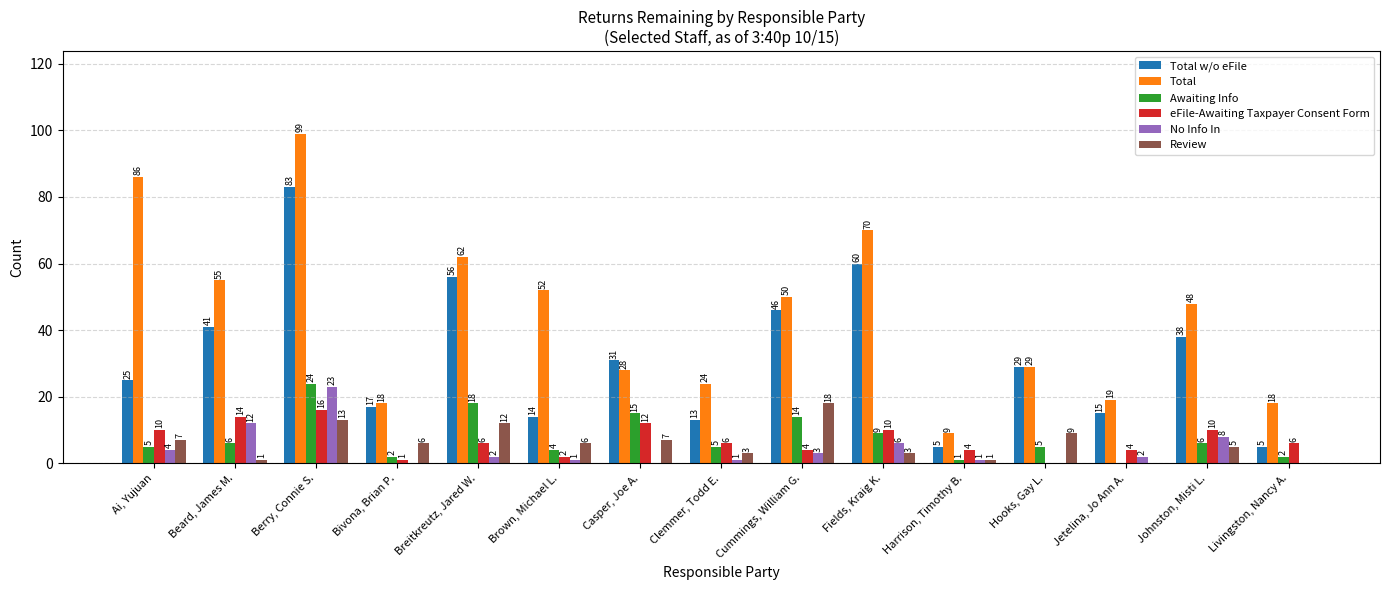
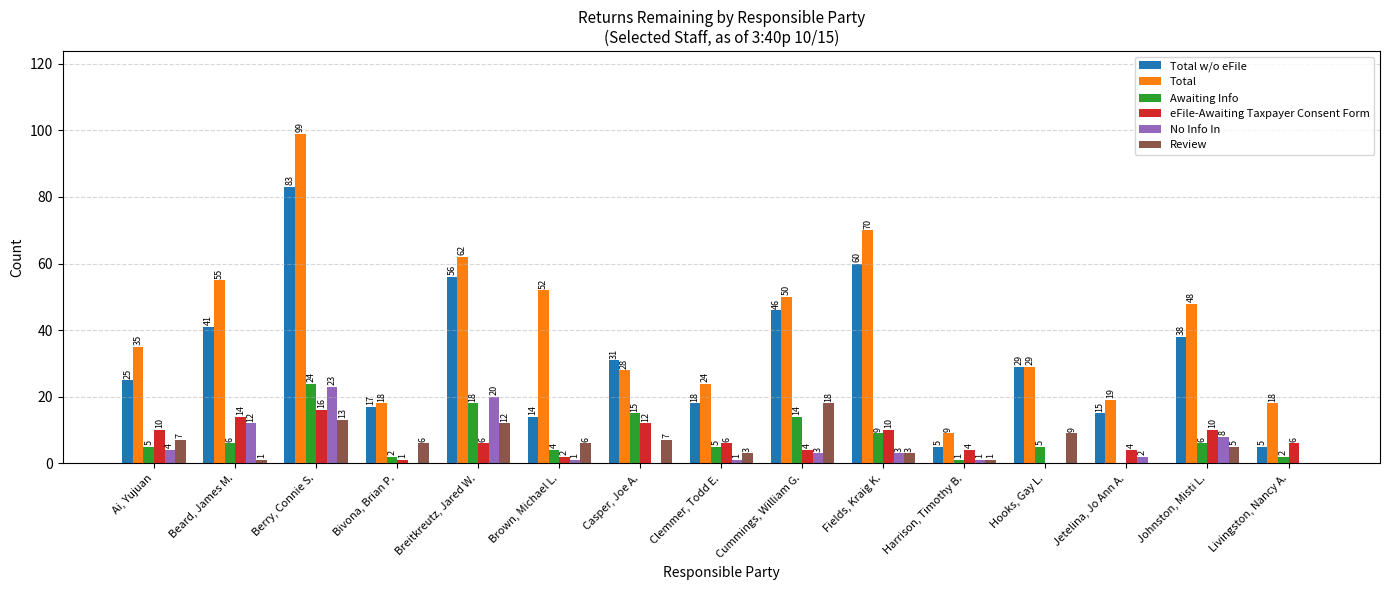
  {
    "Total w/o eFile": {
      "Ai, Yujuan": 25,
      "Beard, James M.": 41,
      "Berry, Connie S.": 83,
      "Bivona, Brian P.": 17,
      "Breitkreutz, Jared W.": 56,
      "Brown, Michael L.": 14,
      "Casper, Joe A.": 31,
-     "Clemmer, Todd E.": 13,
+     "Clemmer, Todd E.": 18,
      "Cummings, William G.": 46,
      "Fields, Kraig K.": 60,
      "Harrison, Timothy B.": 5,
      "Hooks, Gay L.": 29,
      "Jetelina, Jo Ann A.": 15,
      "Johnston, Misti L.": 38,
      "Livingston, Nancy A.": 5
    },
    "Total": {
-     "Ai, Yujuan": 86,
+     "Ai, Yujuan": 35,
      "Beard, James M.": 55,
      "Berry, Connie S.": 99,
      "Bivona, Brian P.": 18,
      "Breitkreutz, Jared W.": 62,
      "Brown, Michael L.": 52,
      "Casper, Joe A.": 28,
      "Clemmer, Todd E.": 24,
      "Cummings, William G.": 50,
      "Fields, Kraig K.": 70,
      "Harrison, Timothy B.": 9,
      "Hooks, Gay L.": 29,
      "Jetelina, Jo Ann A.": 19,
      "Johnston, Misti L.": 48,
      "Livingston, Nancy A.": 18
    },
    "Awaiting Info": {
      "Ai, Yujuan": 5,
      "Beard, James M.": 6,
      "Berry, Connie S.": 24,
      "Bivona, Brian P.": 2,
      "Breitkreutz, Jared W.": 18,
      "Brown, Michael L.": 4,
      "Casper, Joe A.": 15,
      "Clemmer, Todd E.": 5,
      "Cummings, William G.": 14,
      "Fields, Kraig K.": 9,
      "Harrison, Timothy B.": 1,
      "Hooks, Gay L.": 5,
      "Johnston, Misti L.": 6,
      "Livingston, Nancy A.": 2
    },
    "eFile-Awaiting Taxpayer Consent Form": {
      "Ai, Yujuan": 10,
      "Beard, James M.": 14,
      "Berry, Connie S.": 16,
      "Bivona, Brian P.": 1,
      "Breitkreutz, Jared W.": 6,
      "Brown, Michael L.": 2,
      "Casper, Joe A.": 12,
      "Clemmer, Todd E.": 6,
      "Cummings, William G.": 4,
      "Fields, Kraig K.": 10,
      "Harrison, Timothy B.": 4,
      "Jetelina, Jo Ann A.": 4,
      "Johnston, Misti L.": 10,
      "Livingston, Nancy A.": 6
    },
    "No Info In": {
      "Ai, Yujuan": 4,
      "Beard, James M.": 12,
      "Berry, Connie S.": 23,
-     "Breitkreutz, Jared W.": 2,
+     "Breitkreutz, Jared W.": 20,
      "Brown, Michael L.": 1,
      "Clemmer, Todd E.": 1,
      "Cummings, William G.": 3,
-     "Fields, Kraig K.": 6,
+     "Fields, Kraig K.": 3,
      "Harrison, Timothy B.": 1,
      "Jetelina, Jo Ann A.": 2,
      "Johnston, Misti L.": 8
    },
    "Review": {
      "Ai, Yujuan": 7,
      "Beard, James M.": 1,
      "Berry, Connie S.": 13,
      "Bivona, Brian P.": 6,
      "Breitkreutz, Jared W.": 12,
      "Brown, Michael L.": 6,
      "Casper, Joe A.": 7,
      "Clemmer, Todd E.": 3,
      "Cummings, William G.": 18,
      "Fields, Kraig K.": 3,
      "Harrison, Timothy B.": 1,
      "Hooks, Gay L.": 9,
      "Johnston, Misti L.": 5
    }
  }
